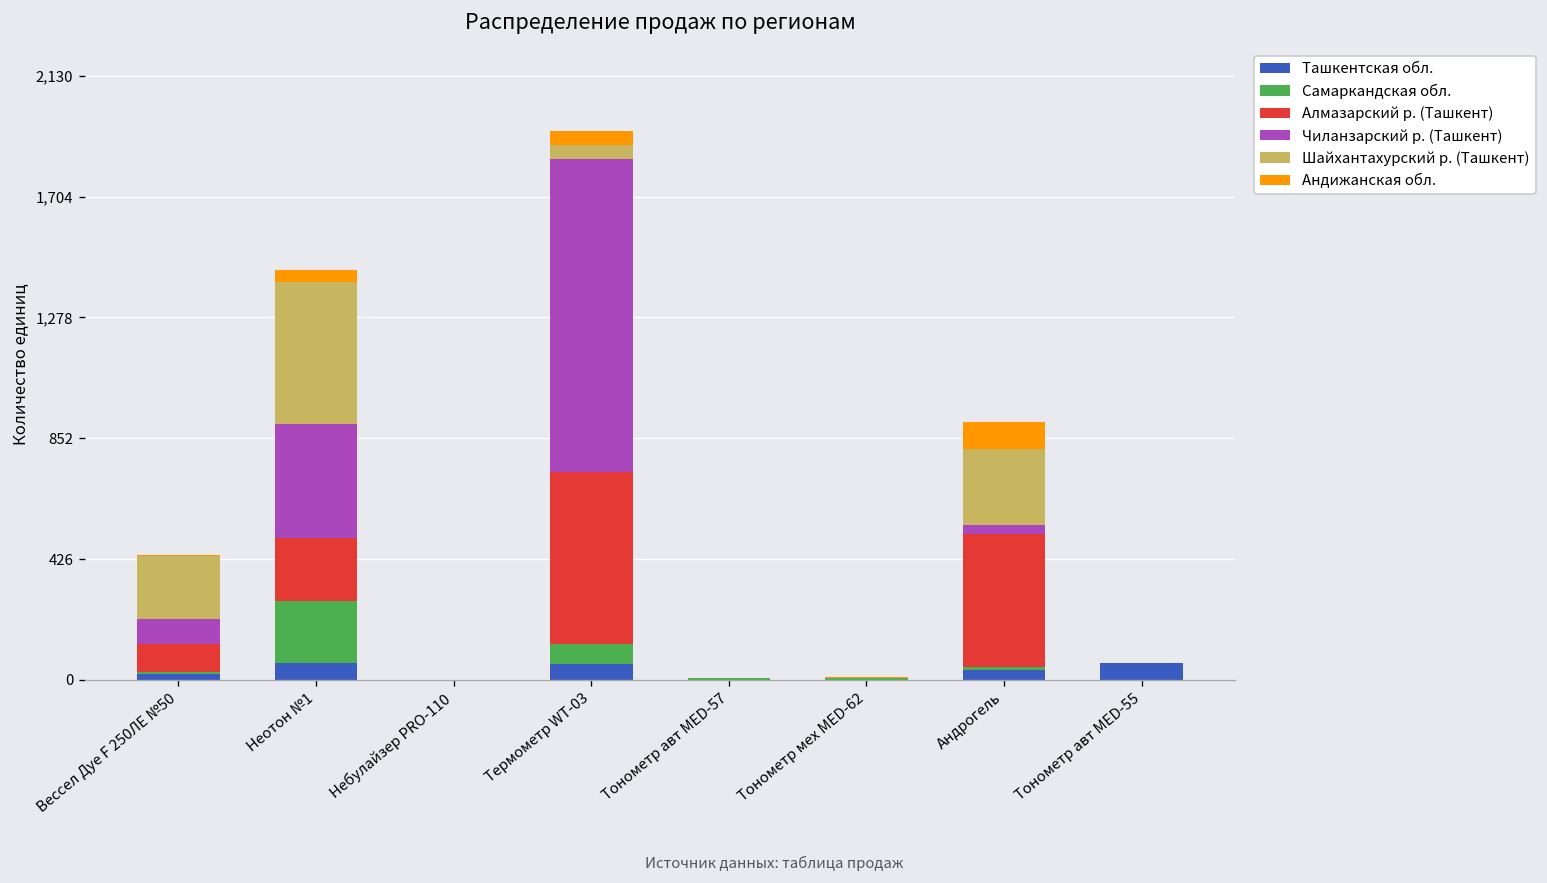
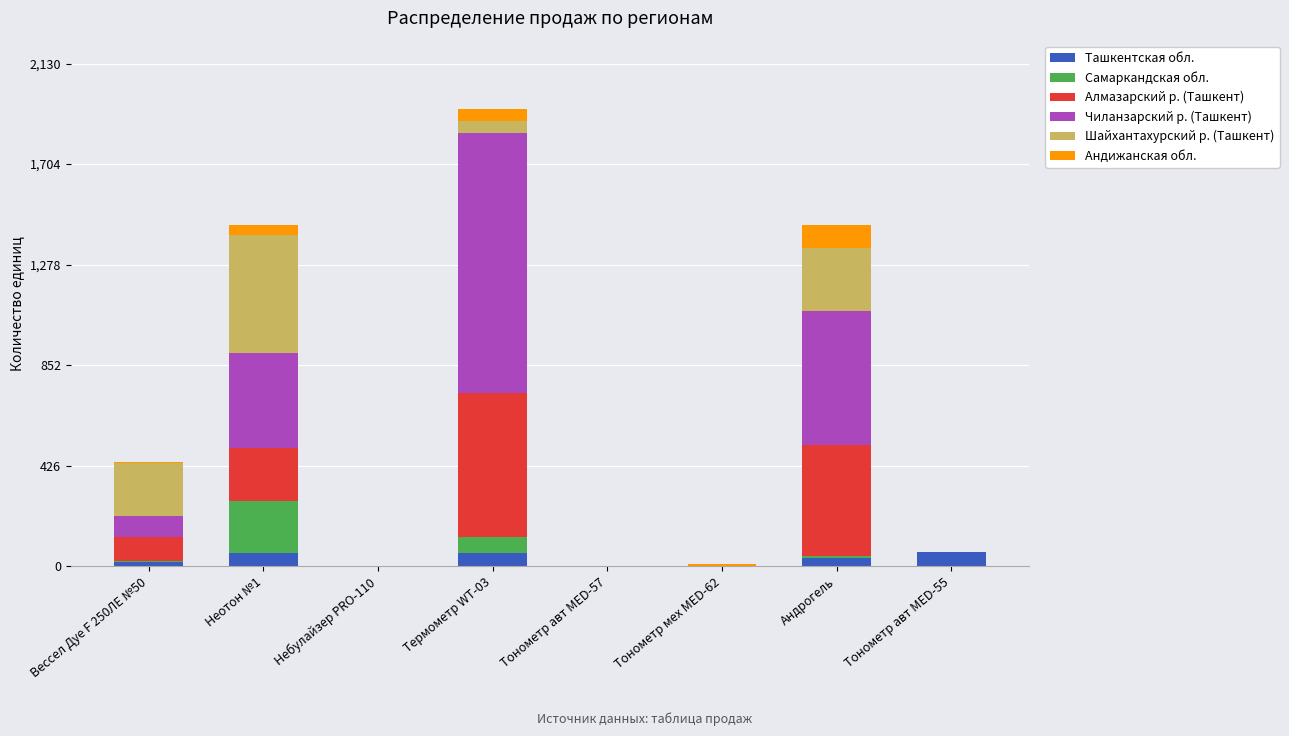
  {
    "Ташкентская обл.": {
      "Вессел Дуе F 250ЛЕ №50": "20",
      "Неотон №1": "60",
      "Небулайзер PRO-110": "0",
      "Термометр WT-03": "60",
      "Тонометр авт MED-57": "0",
      "Тонометр мех MED-62": "0",
      "Андрогель": "40",
      "Тонометр авт MED-55": "60"
    },
    "Самаркандская обл.": {
      "Неотон №1": "220",
      "Небулайзер PRO-110": "0",
      "Термометр WT-03": "70",
      "Тонометр авт MED-55": "0"
    },
    "Алмазарский р. (Ташкент)": {
      "Вессел Дуе F 250ЛЕ №50": "100",
      "Неотон №1": "220",
      "Небулайзер PRO-110": "0",
      "Термометр WT-03": "610",
      "Тонометр авт MED-57": "0",
      "Тонометр мех MED-62": "0",
      "Андрогель": "470",
      "Тонометр авт MED-55": "0"
    },
    "Чиланзарский р. (Ташкент)": {
      "Вессел Дуе F 250ЛЕ №50": "90",
      "Неотон №1": "400",
      "Небулайзер PRO-110": "0",
      "Термометр WT-03": "1,100",
      "Тонометр авт MED-57": "0",
      "Тонометр мех MED-62": "0",
-     "Андрогель": "30",
+     "Андрогель": "570",
      "Тонометр авт MED-55": "0"
    },
    "Шайхантахурский р. (Ташкент)": {
      "Вессел Дуе F 250ЛЕ №50": "230",
      "Неотон №1": "500",
      "Небулайзер PRO-110": "0",
      "Термометр WT-03": "50",
      "Тонометр авт MED-57": "0",
      "Тонометр мех MED-62": "0",
      "Андрогель": "270",
      "Тонометр авт MED-55": "0"
    },
    "Андижанская обл.": {
      "Неотон №1": "40",
      "Небулайзер PRO-110": "0",
      "Термометр WT-03": "50",
      "Тонометр авт MED-57": "0",
      "Андрогель": "100",
      "Тонометр авт MED-55": "0"
    }
  }
